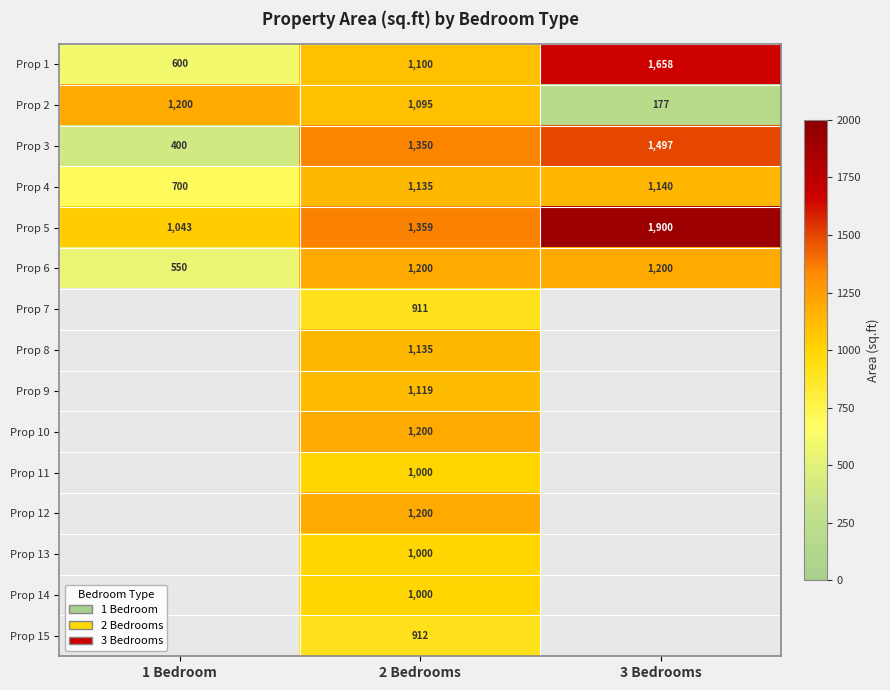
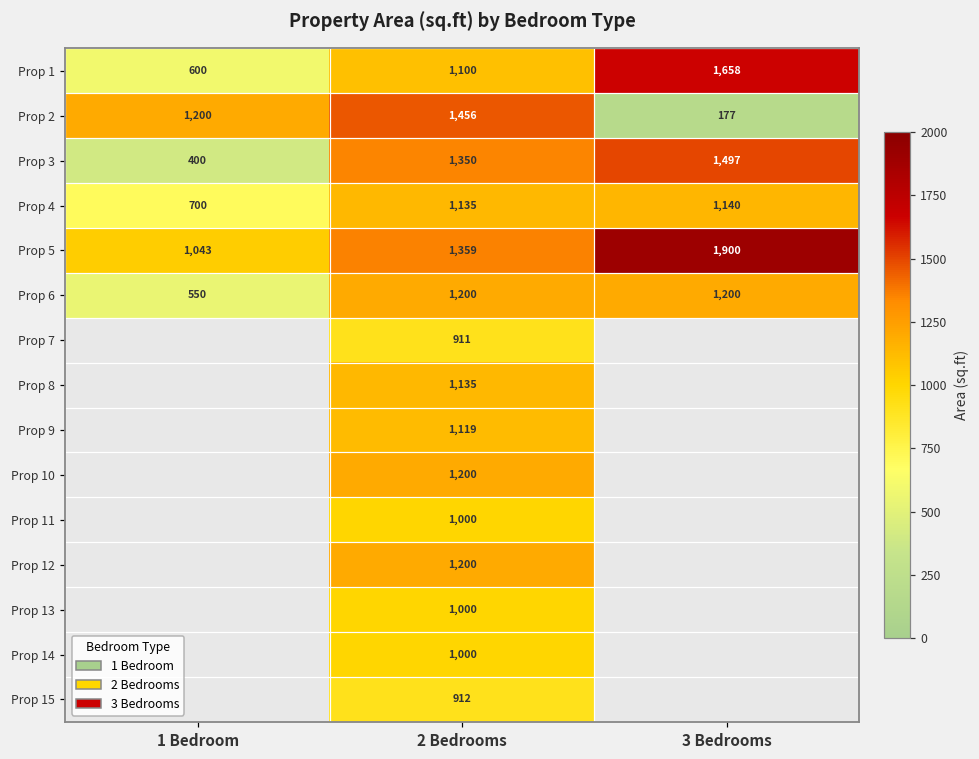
  {
    "Prop 1": {
      "1 Bedroom": "600",
      "2 Bedrooms": "1,100",
      "3 Bedrooms": "1,658"
    },
    "Prop 2": {
      "1 Bedroom": "1,200",
-     "2 Bedrooms": "1,095",
+     "2 Bedrooms": "1,456",
      "3 Bedrooms": "177"
    },
    "Prop 3": {
      "1 Bedroom": "400",
      "2 Bedrooms": "1,350",
      "3 Bedrooms": "1,497"
    },
    "Prop 4": {
      "1 Bedroom": "700",
      "2 Bedrooms": "1,135",
      "3 Bedrooms": "1,140"
    },
    "Prop 5": {
      "1 Bedroom": "1,043",
      "2 Bedrooms": "1,359",
      "3 Bedrooms": "1,900"
    },
    "Prop 6": {
      "1 Bedroom": "550",
      "2 Bedrooms": "1,200",
      "3 Bedrooms": "1,200"
    },
    "Prop 7": {
      "2 Bedrooms": "911"
    },
    "Prop 8": {
      "2 Bedrooms": "1,135"
    },
    "Prop 9": {
      "2 Bedrooms": "1,119"
    },
    "Prop 10": {
      "2 Bedrooms": "1,200"
    },
    "Prop 11": {
      "2 Bedrooms": "1,000"
    },
    "Prop 12": {
      "2 Bedrooms": "1,200"
    },
    "Prop 13": {
      "2 Bedrooms": "1,000"
    },
    "Prop 14": {
      "2 Bedrooms": "1,000"
    },
    "Prop 15": {
      "2 Bedrooms": "912"
    }
  }
